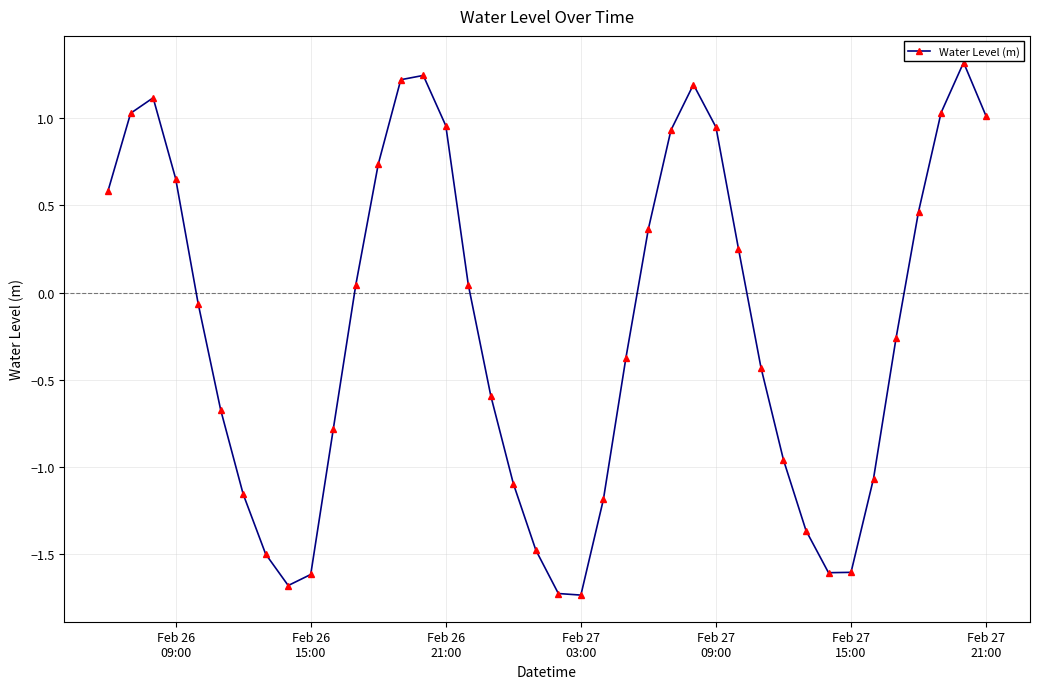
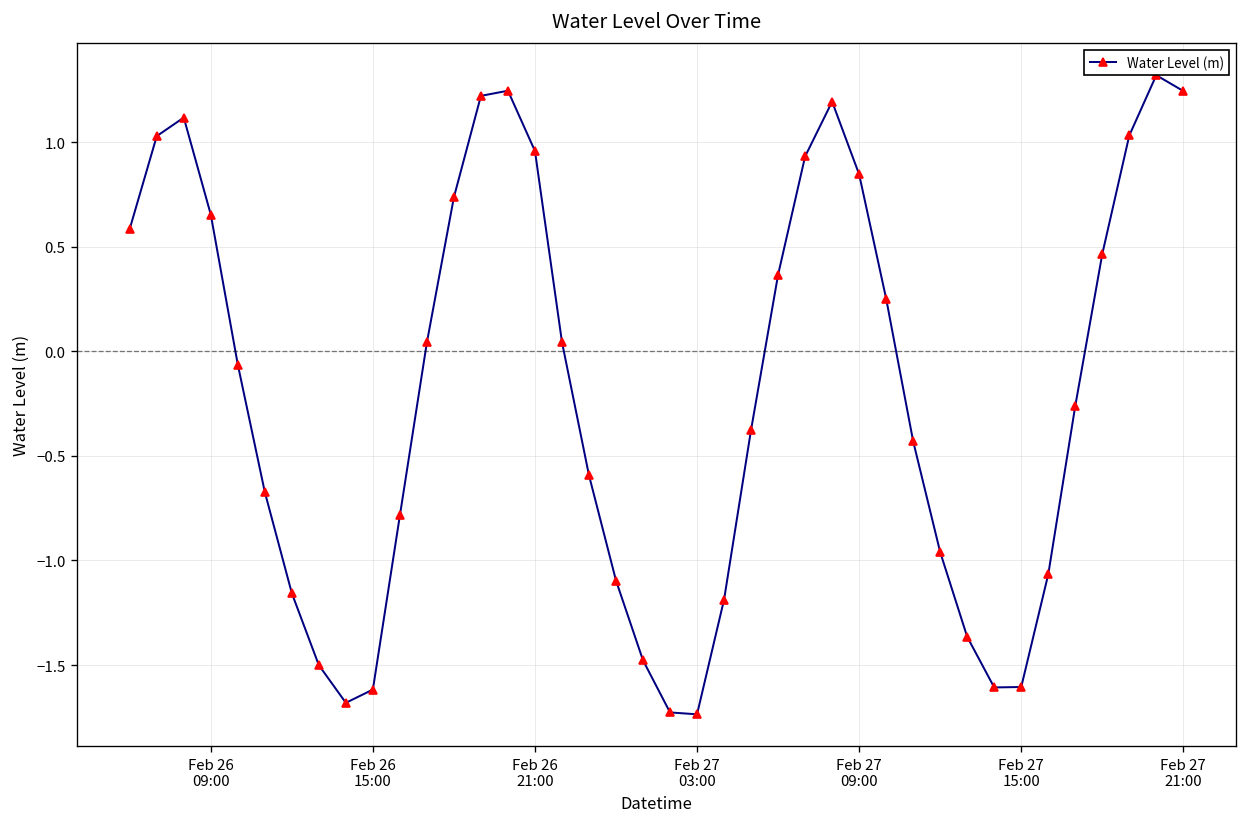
  {
    "Feb 26 09:00": 0.65,
    "Feb 26 15:00": -1.62,
    "Feb 26 21:00": 0.96,
    "Feb 27 03:00": -1.74,
-   "Feb 27 09:00": 0.95,
+   "Feb 27 09:00": 0.85,
    "Feb 27 15:00": -1.60,
-   "Feb 27 21:00": 1.01
+   "Feb 27 21:00": 1.24
  }
